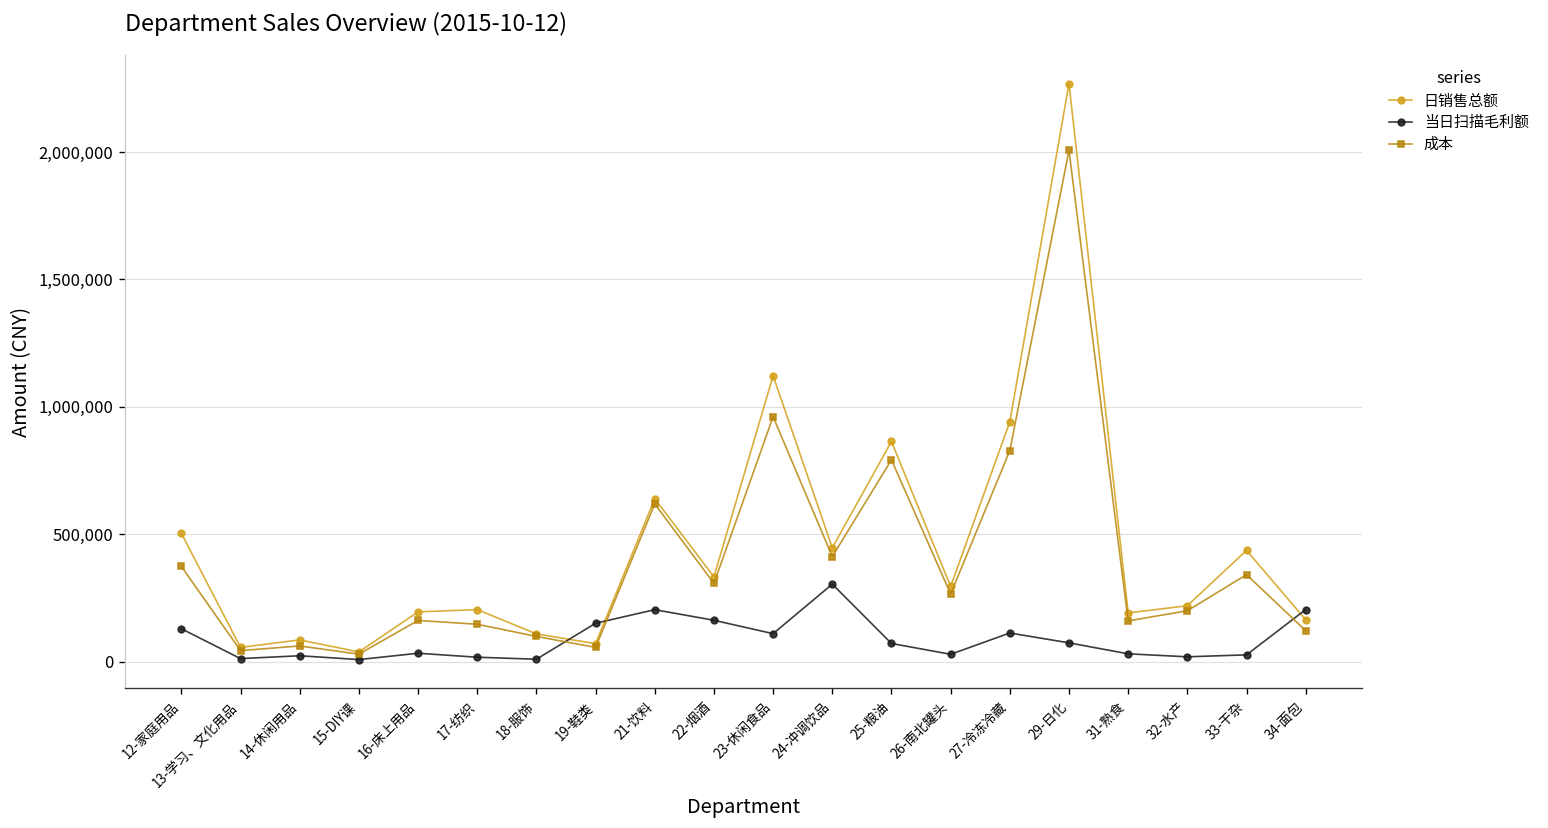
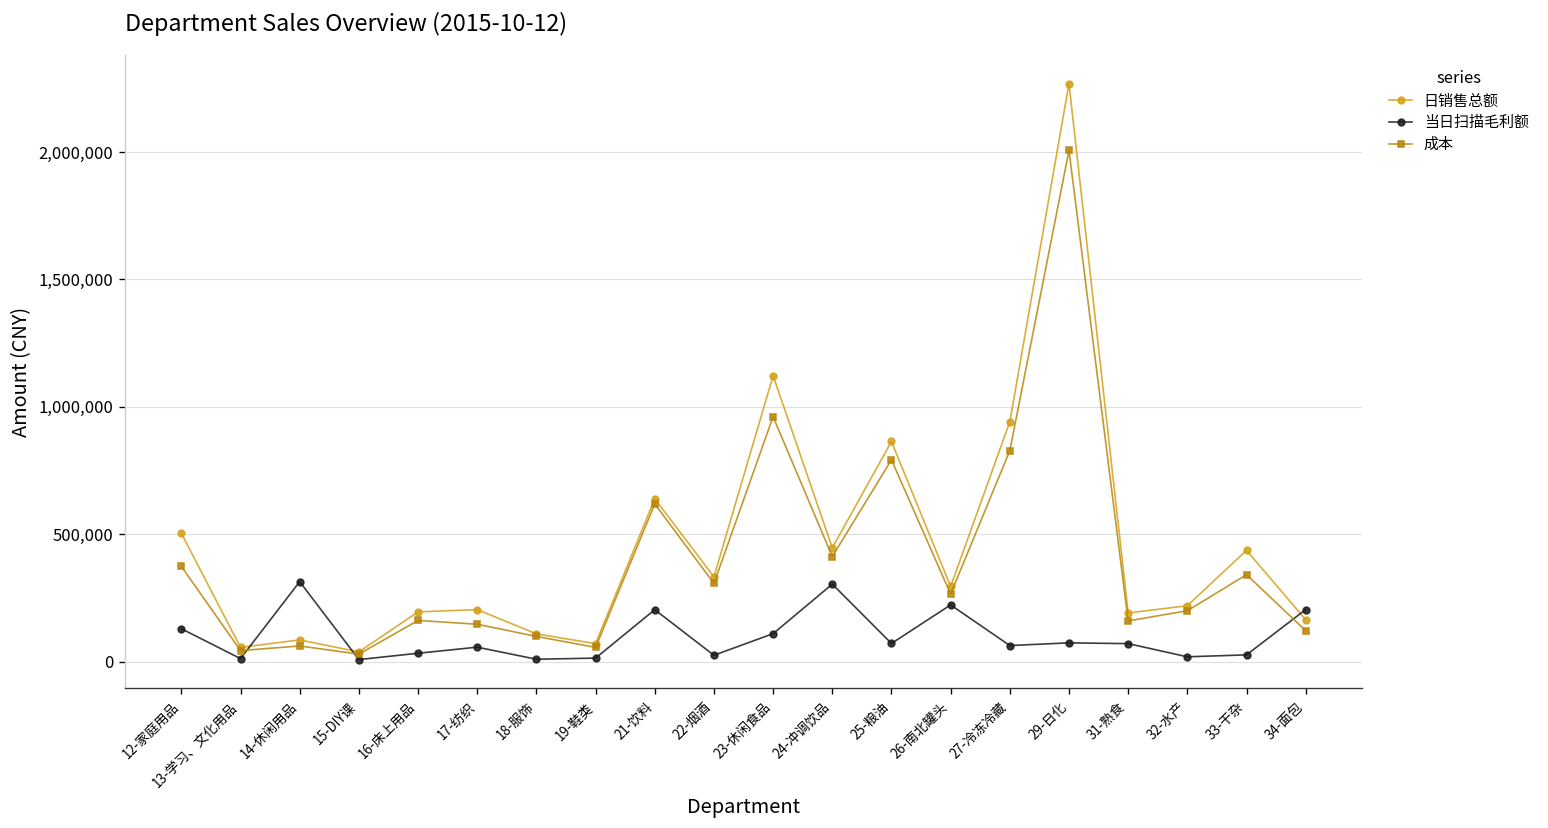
  {
    "当日扫描毛利额": {
      "12-家庭用品": "130,000",
      "13-学习、文化用品": "10,000",
-     "14-休闲用品": "20,000",
+     "14-休闲用品": "310,000",
      "15-DIY课": "10,000",
      "16-床上用品": "30,000",
-     "17-纺织": "20,000",
+     "17-纺织": "60,000",
      "18-服饰": "10,000",
-     "19-鞋类": "150,000",
+     "19-鞋类": "10,000",
      "21-饮料": "200,000",
-     "22-烟酒": "160,000",
+     "22-烟酒": "30,000",
      "23-休闲食品": "110,000",
      "24-冲调饮品": "300,000",
      "25-粮油": "70,000",
-     "26-南北罐头": "30,000",
-     "27-冷冻冷藏": "110,000",
+     "26-南北罐头": "220,000",
+     "27-冷冻冷藏": "60,000",
      "29-日化": "70,000",
-     "31-熟食": "30,000",
+     "31-熟食": "70,000",
      "32-水产": "20,000",
      "33-干杂": "30,000",
      "34-面包": "210,000"
    }
  }
